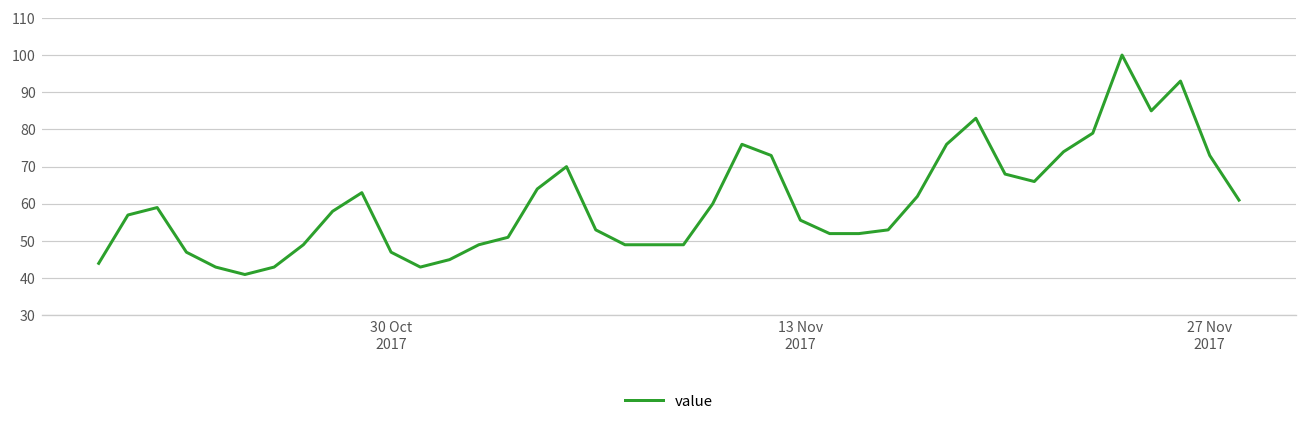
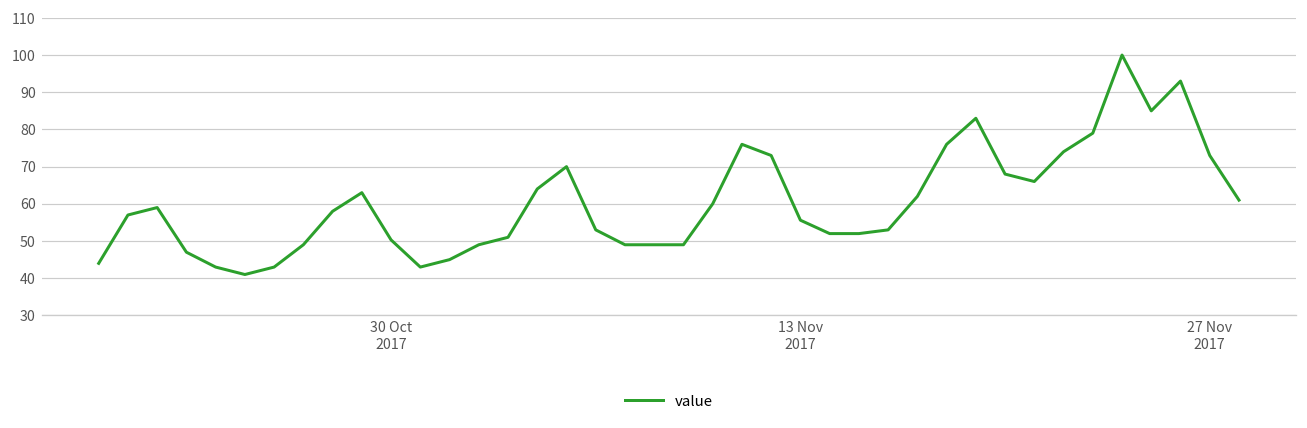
  {
-   "30 Oct 2017": 47,
+   "30 Oct 2017": 50,
    "13 Nov 2017": 56,
    "27 Nov 2017": 73
  }
